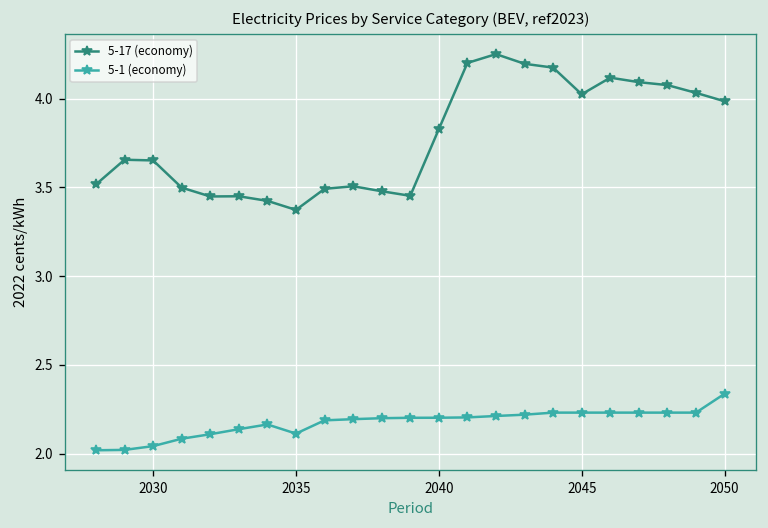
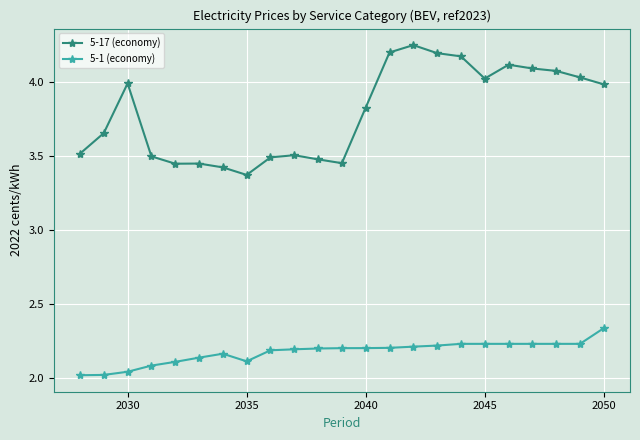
  {
    "5-17 (economy)": {
-     "2030": 3.65,
+     "2030": 3.99,
      "2035": 3.37,
      "2040": 3.83,
      "2045": 4.03,
      "2050": 3.99
    },
    "5-1 (economy)": {
      "2030": 2.04,
      "2035": 2.11,
      "2040": 2.20,
      "2045": 2.23,
      "2050": 2.34
    }
  }
